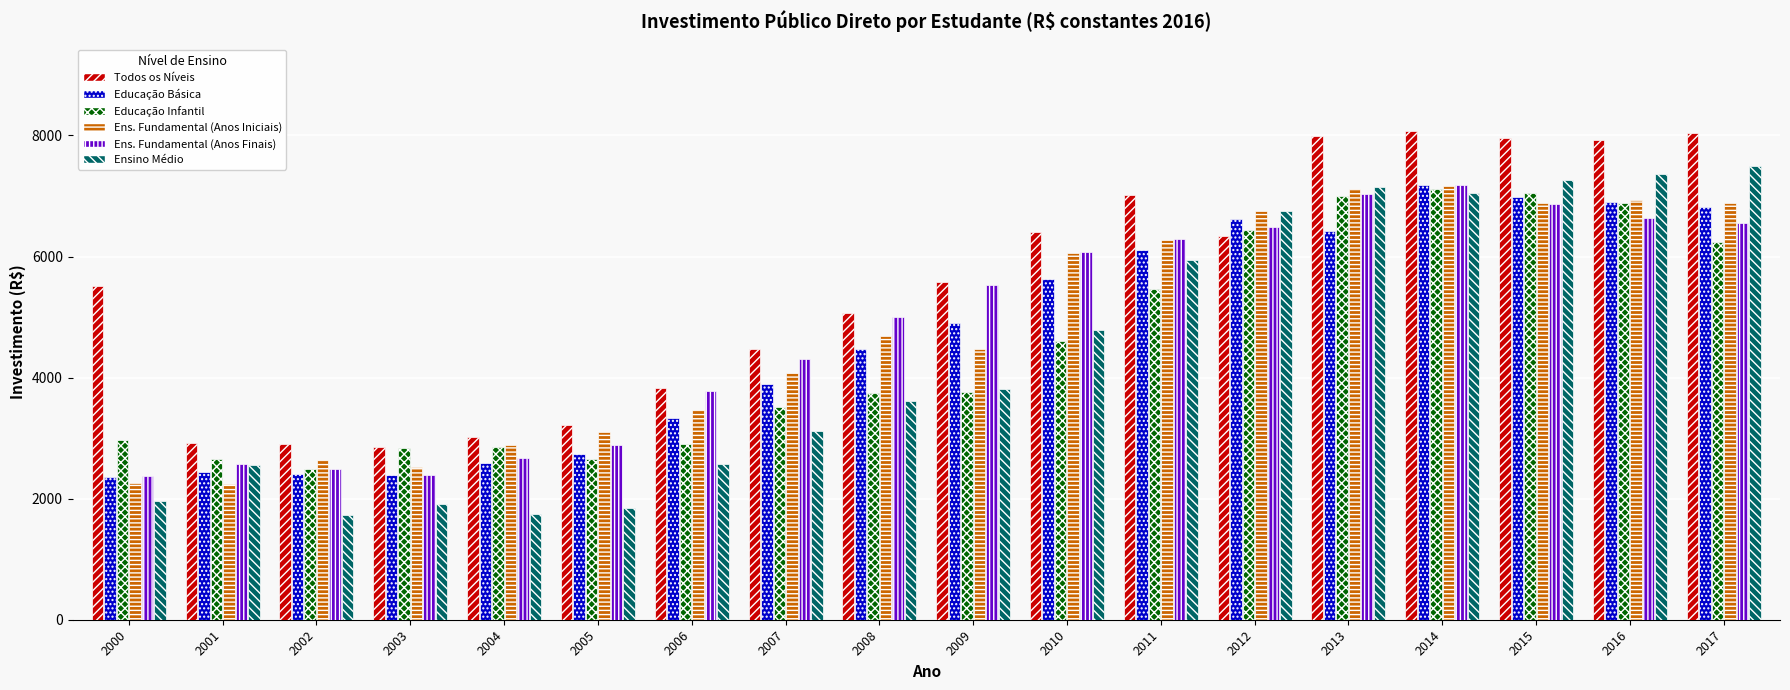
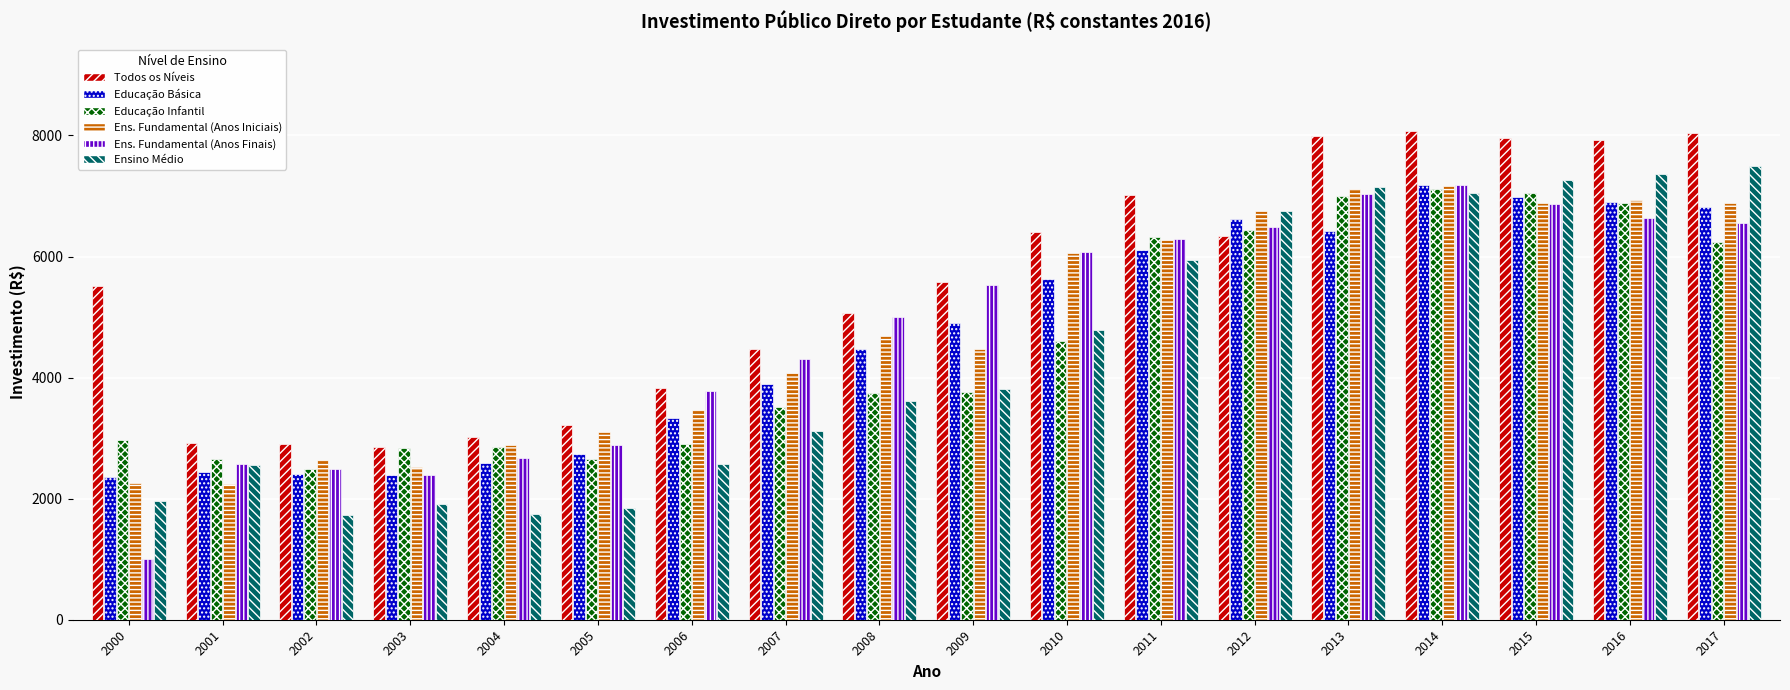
  {
    "Todos os Níveis": {
      "2000": 5500,
      "2001": 2900,
      "2002": 2900,
      "2003": 2900,
      "2004": 3000,
      "2005": 3200,
      "2006": 3800,
      "2007": 4500,
      "2008": 5100,
      "2009": 5600,
      "2010": 6400,
      "2011": 7000,
      "2012": 6300,
      "2013": 8000,
      "2014": 8100,
      "2015": 8000,
      "2016": 7900,
      "2017": 8000
    },
    "Educação Básica": {
      "2000": 2400,
      "2001": 2400,
      "2002": 2400,
      "2003": 2400,
      "2004": 2600,
      "2005": 2700,
      "2006": 3300,
      "2007": 3900,
      "2008": 4500,
      "2009": 4900,
      "2010": 5600,
      "2011": 6100,
      "2012": 6600,
      "2013": 6400,
      "2014": 7200,
      "2015": 7000,
      "2016": 6900,
      "2017": 6800
    },
    "Educação Infantil": {
      "2000": 3000,
      "2001": 2700,
      "2002": 2500,
      "2003": 2800,
      "2004": 2900,
      "2005": 2600,
      "2006": 2900,
      "2007": 3500,
      "2008": 3700,
      "2009": 3800,
      "2010": 4600,
-     "2011": 5500,
+     "2011": 6300,
      "2012": 6400,
      "2013": 7000,
      "2014": 7100,
      "2015": 7100,
      "2016": 6900,
      "2017": 6200
    },
    "Ens. Fundamental (Anos Iniciais)": {
      "2000": 2300,
      "2001": 2200,
      "2002": 2600,
      "2003": 2500,
      "2004": 2900,
      "2005": 3100,
      "2006": 3500,
      "2007": 4100,
      "2008": 4700,
      "2009": 4500,
      "2010": 6100,
      "2011": 6300,
      "2012": 6700,
      "2013": 7100,
      "2014": 7200,
      "2015": 6900,
      "2016": 6900,
      "2017": 6900
    },
    "Ens. Fundamental (Anos Finais)": {
-     "2000": 2400,
+     "2000": 1000,
      "2001": 2600,
      "2002": 2500,
      "2003": 2400,
      "2004": 2700,
      "2005": 2900,
      "2006": 3800,
      "2007": 4300,
      "2008": 5000,
      "2009": 5500,
      "2010": 6100,
      "2011": 6300,
      "2012": 6500,
      "2013": 7000,
      "2014": 7200,
      "2015": 6900,
      "2016": 6600,
      "2017": 6600
    },
    "Ensino Médio": {
      "2000": 2000,
      "2001": 2600,
      "2002": 1700,
      "2003": 1900,
      "2004": 1700,
      "2005": 1900,
      "2006": 2600,
      "2007": 3100,
      "2008": 3600,
      "2009": 3800,
      "2010": 4800,
      "2011": 5900,
      "2012": 6800,
      "2013": 7100,
      "2014": 7000,
      "2015": 7300,
      "2016": 7400,
      "2017": 7500
    }
  }
